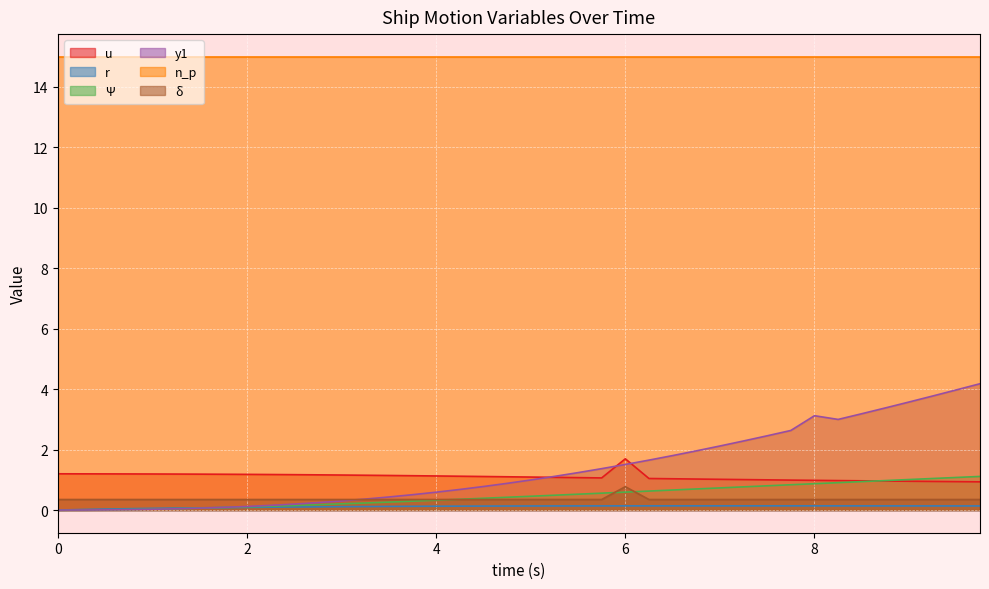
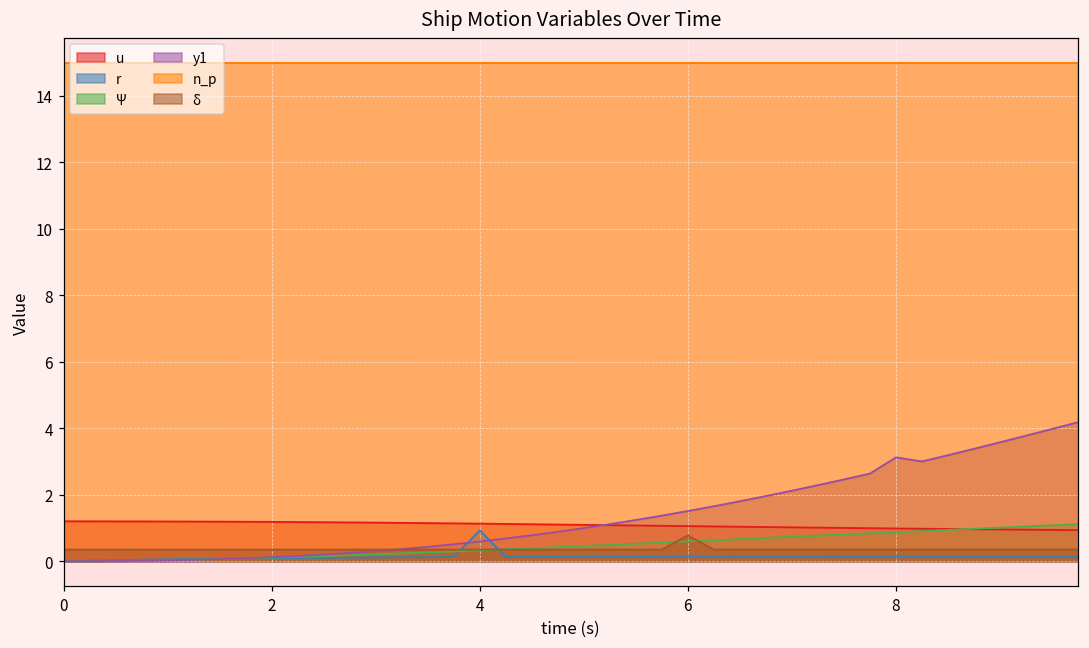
  {
    "u": {
      "0": 1.2,
      "2": 1.2,
      "4": 1.1,
-     "6": 1.7,
+     "6": 1.1,
      "8": 1.0
    },
    "r": {
-     "4": 0.1,
+     "4": 0.9,
      "6": 0.1,
      "8": 0.1
    },
    "Ψ": {
      "6": 0.6,
      "8": 0.9
    },
    "y1": {
      "4": 0.6,
      "6": 1.5,
      "8": 3.1
    },
    "n_p": {
      "0": 15.0,
      "2": 15.0,
      "4": 15.0,
      "6": 15.0,
      "8": 15.0
    },
    "δ": {
      "0": 0.3,
      "2": 0.3,
      "6": 0.8,
      "8": 0.3
    }
  }
